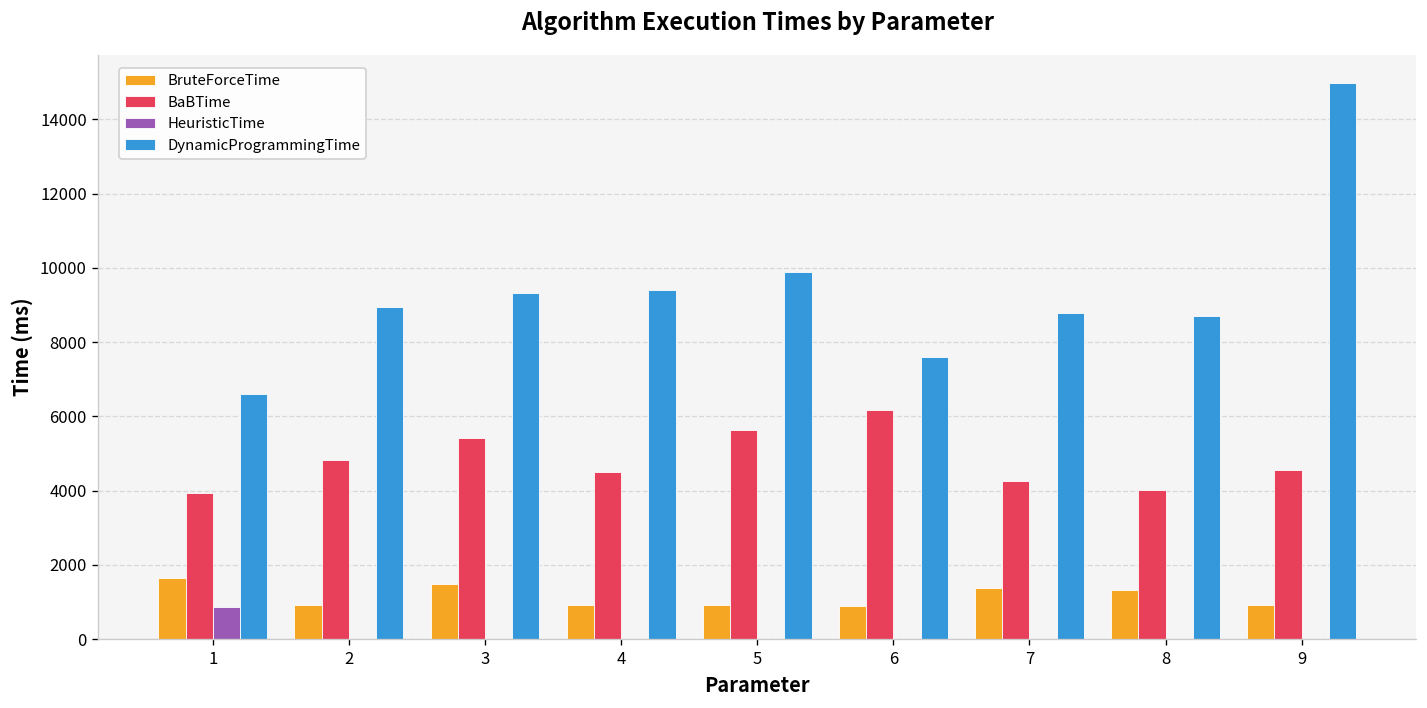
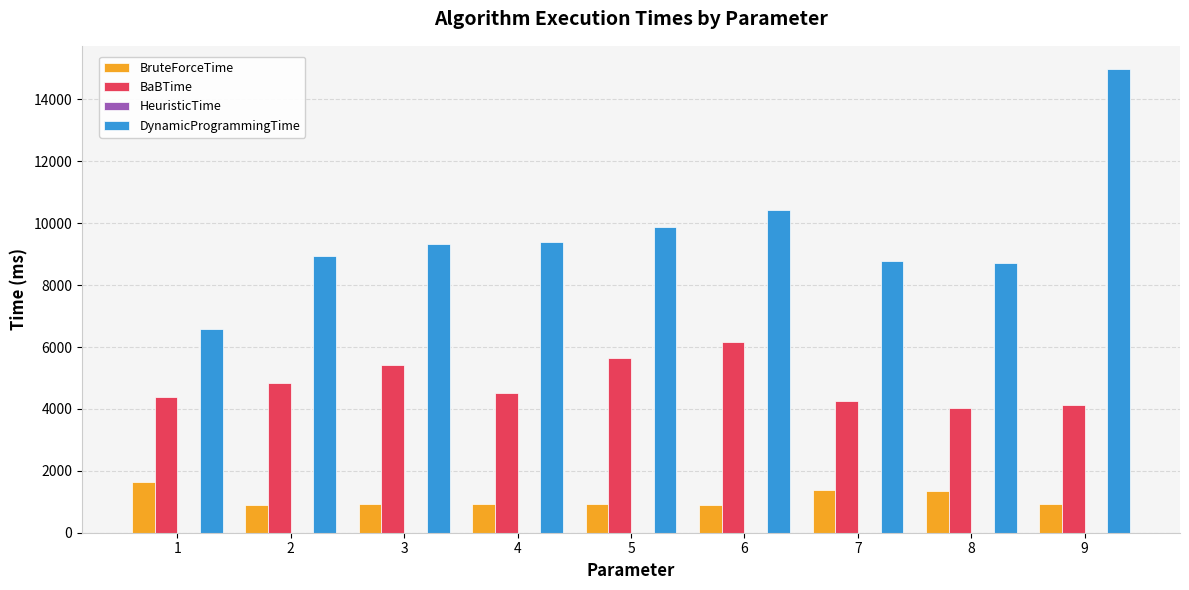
  {
    "BruteForceTime": {
      "1": 1600,
      "2": 900,
-     "3": 1500,
+     "3": 900,
      "4": 900,
      "5": 900,
      "6": 900,
      "7": 1400,
      "8": 1300,
      "9": 900
    },
    "BaBTime": {
-     "1": 4000,
+     "1": 4400,
      "2": 4800,
      "3": 5400,
      "4": 4500,
      "5": 5600,
      "6": 6200,
      "7": 4300,
      "8": 4000,
-     "9": 4600
+     "9": 4100
    },
    "HeuristicTime": {
-     "1": 900
+     "1": 0
    },
    "DynamicProgrammingTime": {
      "1": 6600,
      "2": 8900,
      "3": 9300,
      "4": 9400,
      "5": 9900,
-     "6": 7600,
+     "6": 10400,
      "7": 8800,
      "8": 8700,
      "9": 15000
    }
  }
